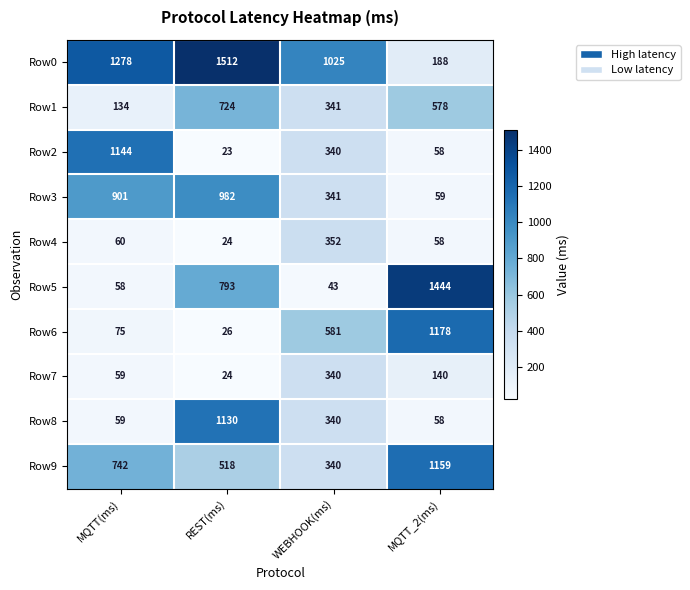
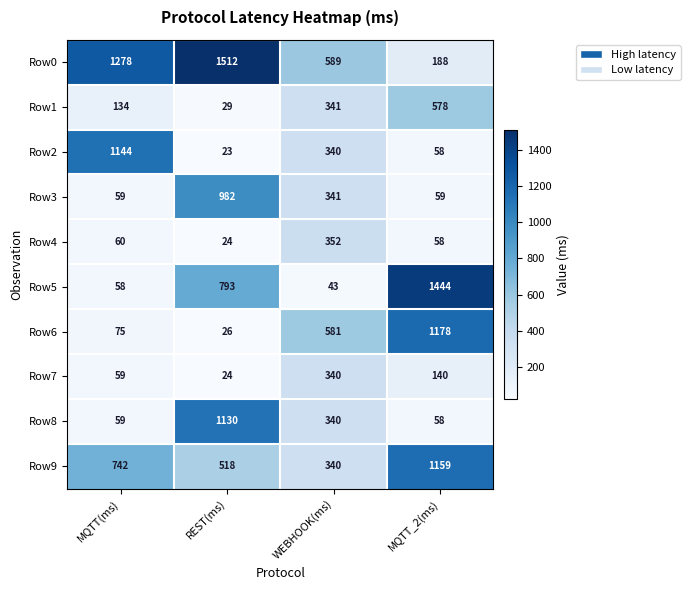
  {
    "Row0": {
      "MQTT(ms)": 1278,
      "REST(ms)": 1512,
-     "WEBHOOK(ms)": 1025,
+     "WEBHOOK(ms)": 589,
      "MQTT_2(ms)": 188
    },
    "Row1": {
      "MQTT(ms)": 134,
-     "REST(ms)": 724,
+     "REST(ms)": 29,
      "WEBHOOK(ms)": 341,
      "MQTT_2(ms)": 578
    },
    "Row2": {
      "MQTT(ms)": 1144,
      "REST(ms)": 23,
      "WEBHOOK(ms)": 340,
      "MQTT_2(ms)": 58
    },
    "Row3": {
-     "MQTT(ms)": 901,
+     "MQTT(ms)": 59,
      "REST(ms)": 982,
      "WEBHOOK(ms)": 341,
      "MQTT_2(ms)": 59
    },
    "Row4": {
      "MQTT(ms)": 60,
      "REST(ms)": 24,
      "WEBHOOK(ms)": 352,
      "MQTT_2(ms)": 58
    },
    "Row5": {
      "MQTT(ms)": 58,
      "REST(ms)": 793,
      "WEBHOOK(ms)": 43,
      "MQTT_2(ms)": 1444
    },
    "Row6": {
      "MQTT(ms)": 75,
      "REST(ms)": 26,
      "WEBHOOK(ms)": 581,
      "MQTT_2(ms)": 1178
    },
    "Row7": {
      "MQTT(ms)": 59,
      "REST(ms)": 24,
      "WEBHOOK(ms)": 340,
      "MQTT_2(ms)": 140
    },
    "Row8": {
      "MQTT(ms)": 59,
      "REST(ms)": 1130,
      "WEBHOOK(ms)": 340,
      "MQTT_2(ms)": 58
    },
    "Row9": {
      "MQTT(ms)": 742,
      "REST(ms)": 518,
      "WEBHOOK(ms)": 340,
      "MQTT_2(ms)": 1159
    }
  }
